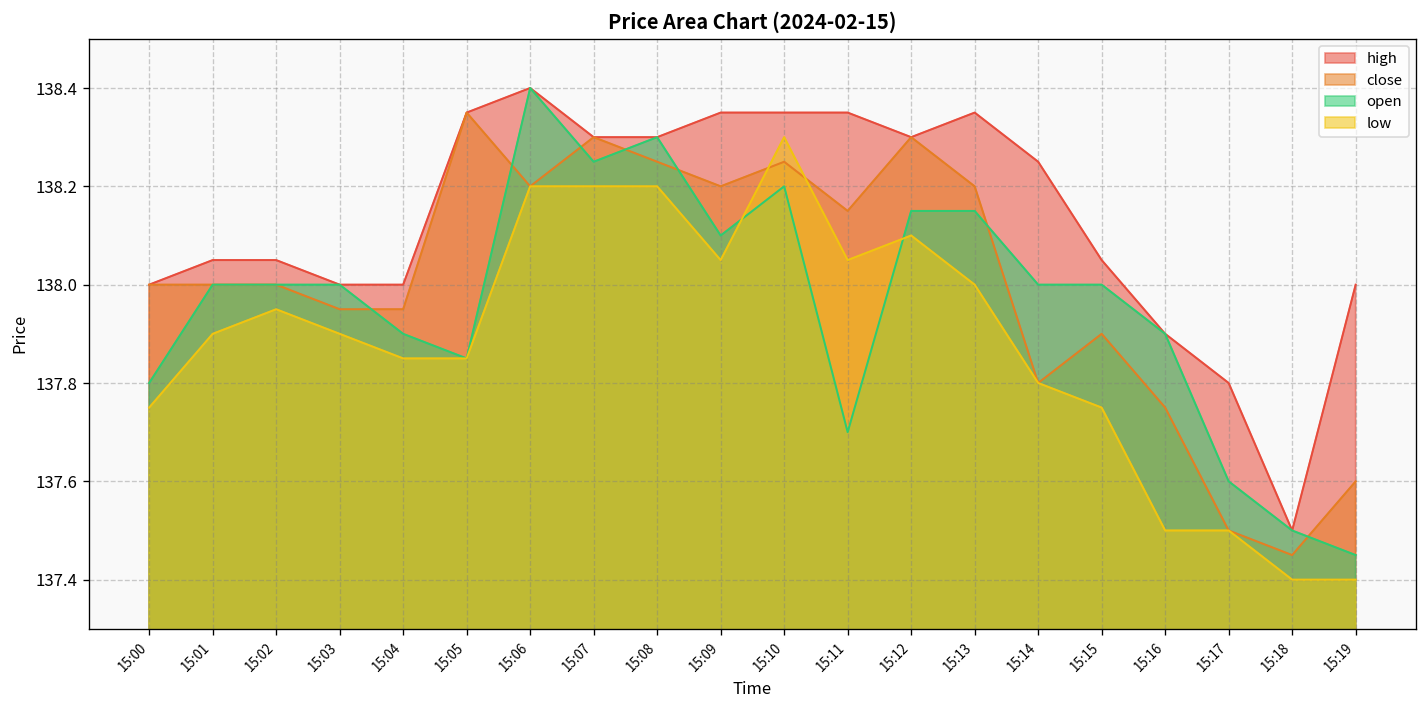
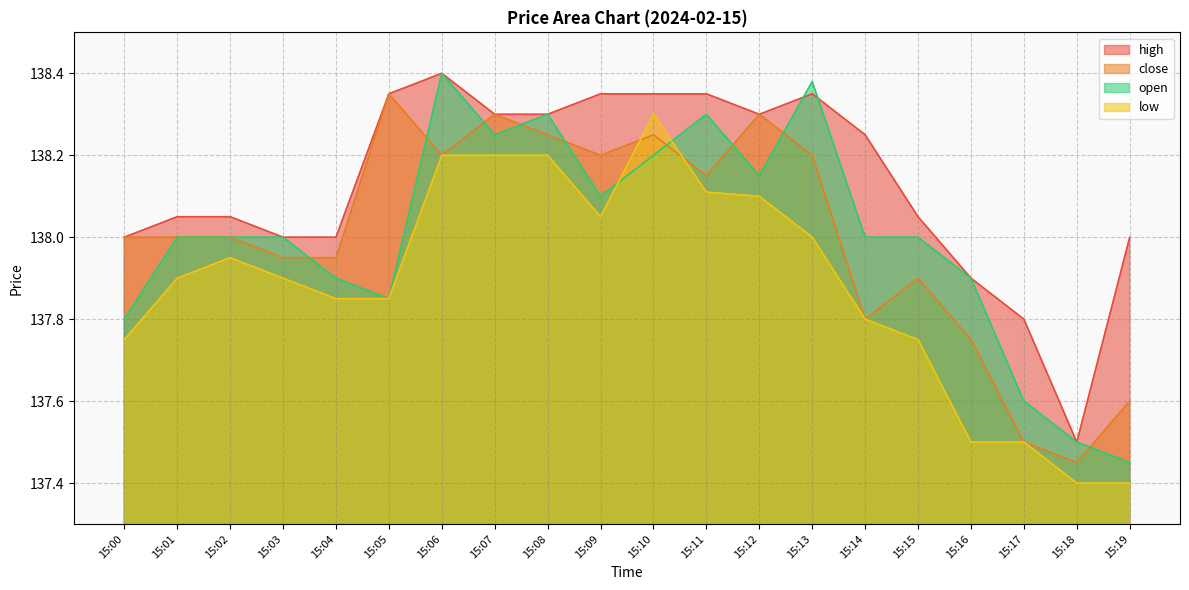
  {
    "open": {
      "15:00": 137.80,
      "15:04": 137.90,
      "15:07": 138.25,
      "15:09": 138.10,
      "15:10": 138.20,
-     "15:11": 137.7,
+     "15:11": 138.3,
      "15:12": 138.15,
-     "15:13": 138.15,
+     "15:13": 138.38,
      "15:14": 138.00,
      "15:15": 138.00,
      "15:17": 137.60,
      "15:19": 137.45
    },
    "low": {
      "15:00": 137.75,
      "15:01": 137.90,
      "15:02": 137.95,
      "15:03": 137.90,
      "15:04": 137.85,
      "15:07": 138.20,
      "15:08": 138.20,
      "15:09": 138.05,
      "15:10": 138.30,
-     "15:11": 138.05,
+     "15:11": 138.11,
      "15:12": 138.10,
      "15:13": 138.00,
      "15:15": 137.75,
      "15:16": 137.50,
      "15:18": 137.40,
      "15:19": 137.40
    }
  }
